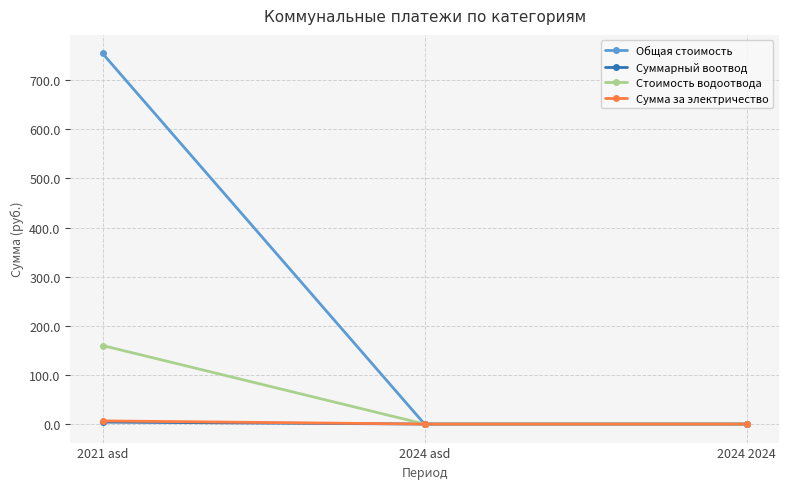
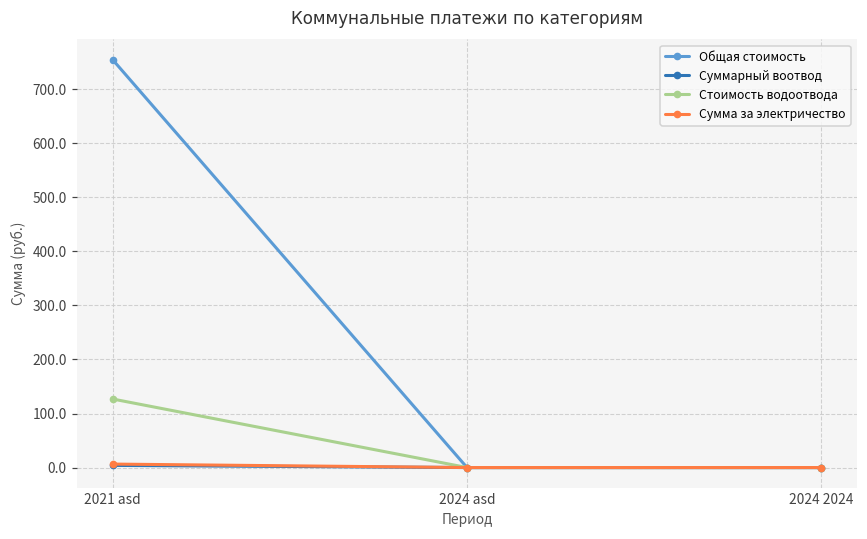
  {
    "Общая стоимость": {
      "2021 asd": 750
    },
    "Стоимость водоотвода": {
-     "2021 asd": 160
+     "2021 asd": 130
    }
  }
